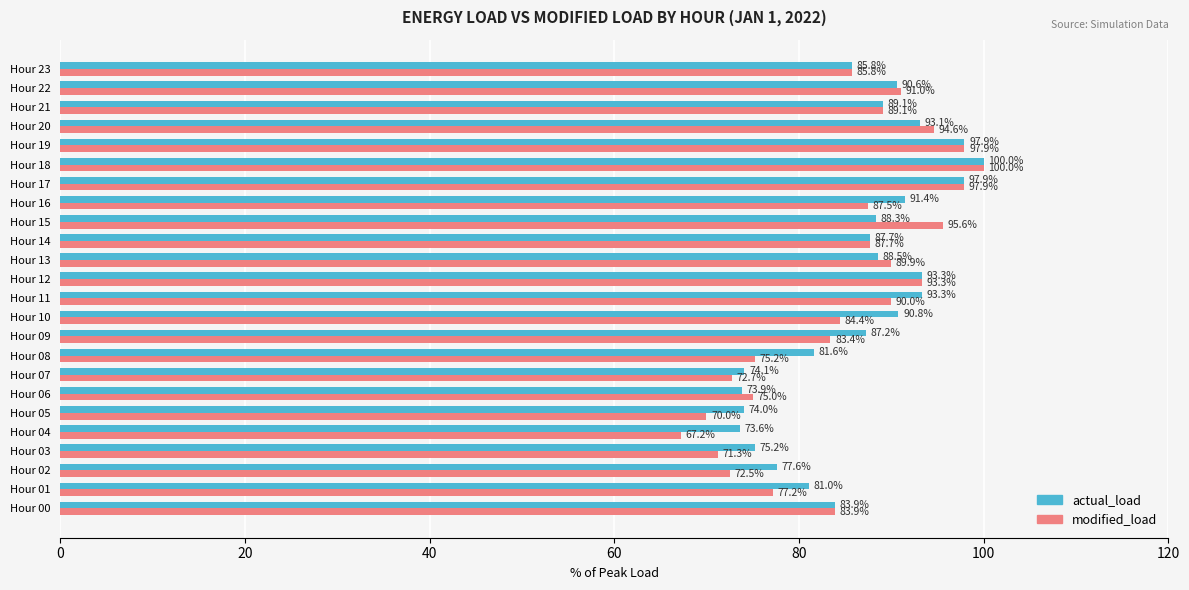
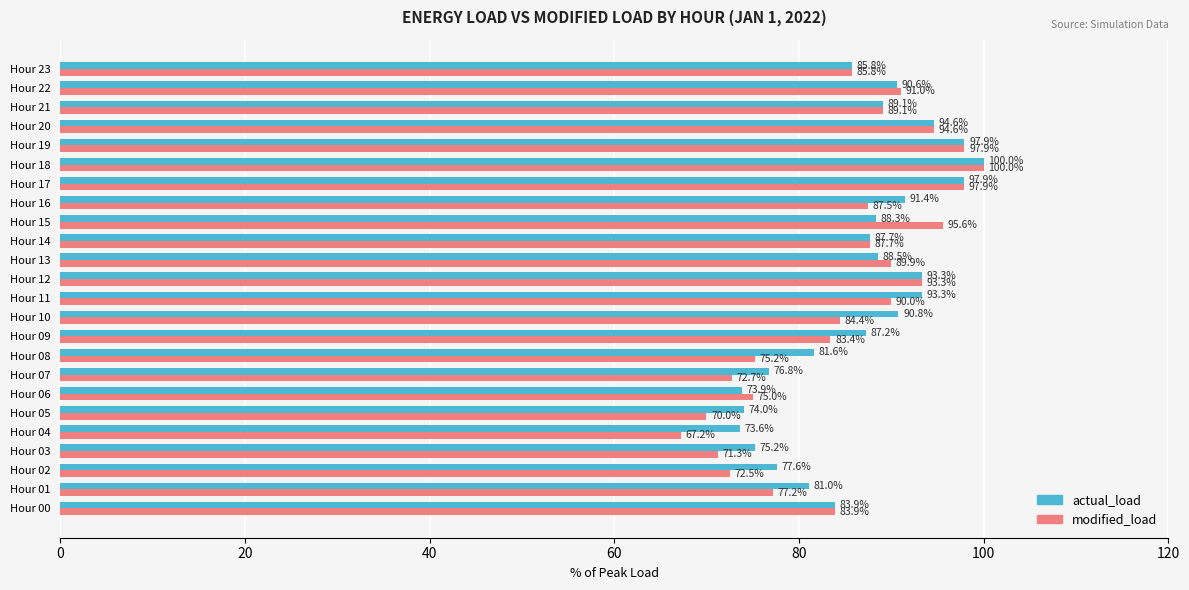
  {
    "actual_load": {
-     "Hour 20": "93.1%",
+     "Hour 20": "94.6%",
      "Hour 16": "91.4%",
      "Hour 15": "88.3%",
      "Hour 11": "93.3%",
      "Hour 10": "90.8%",
      "Hour 09": "87.2%",
      "Hour 08": "81.6%",
-     "Hour 07": "74.1%",
+     "Hour 07": "76.8%",
      "Hour 05": "74.0%",
      "Hour 04": "73.6%",
      "Hour 03": "75.2%",
      "Hour 02": "77.6%",
      "Hour 01": "81.0%"
    },
    "modified_load": {
      "Hour 16": "87.5%",
      "Hour 15": "95.6%",
      "Hour 11": "90.0%",
      "Hour 10": "84.4%",
      "Hour 09": "83.4%",
      "Hour 08": "75.2%",
      "Hour 05": "70.0%",
      "Hour 04": "67.2%",
      "Hour 03": "71.3%",
      "Hour 02": "72.5%",
      "Hour 01": "77.2%"
    }
  }
